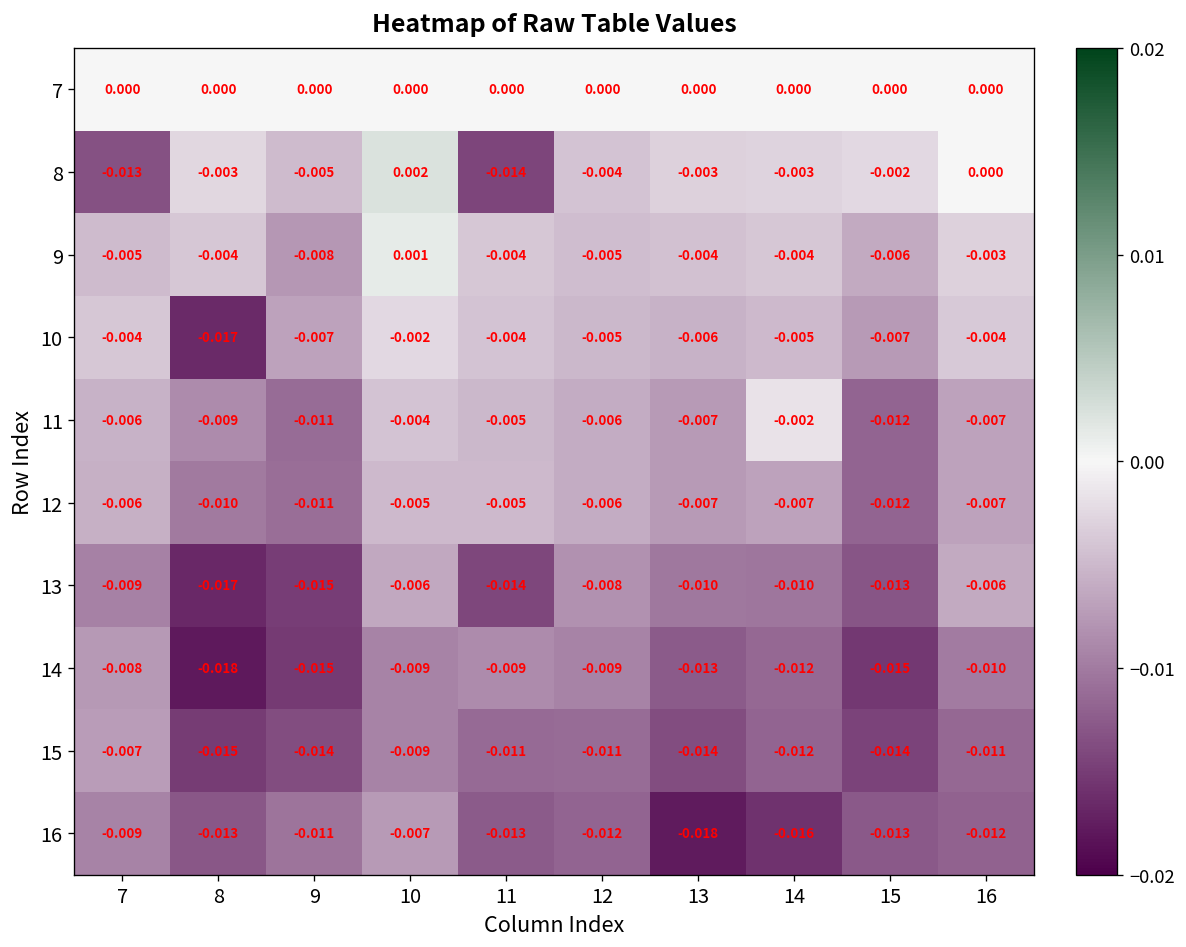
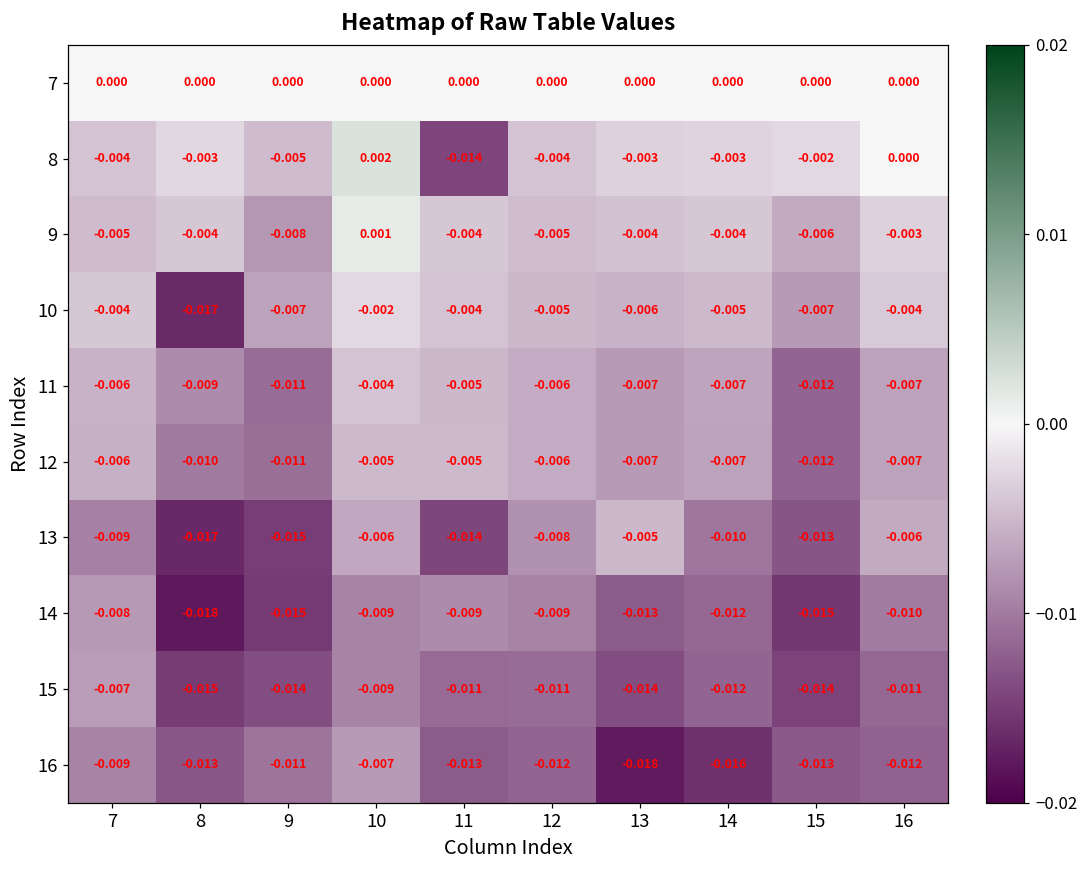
  {
    "7": {
      "7": 0.000,
      "8": 0.000,
      "9": 0.000,
      "10": 0.000,
      "11": 0.000,
      "12": 0.000,
      "13": 0.000,
      "14": 0.000,
      "15": 0.000,
      "16": 0.000
    },
    "8": {
-     "7": -0.013,
+     "7": -0.004,
      "8": -0.003,
      "9": -0.005,
      "10": 0.002,
      "11": -0.014,
      "12": -0.004,
      "13": -0.003,
      "14": -0.003,
      "15": -0.002,
      "16": 0.000
    },
    "9": {
      "7": -0.005,
      "8": -0.004,
      "9": -0.008,
      "10": 0.001,
      "11": -0.004,
      "12": -0.005,
      "13": -0.004,
      "14": -0.004,
      "15": -0.006,
      "16": -0.003
    },
    "10": {
      "7": -0.004,
      "8": -0.017,
      "9": -0.007,
      "10": -0.002,
      "11": -0.004,
      "12": -0.005,
      "13": -0.006,
      "14": -0.005,
      "15": -0.007,
      "16": -0.004
    },
    "11": {
      "7": -0.006,
      "8": -0.009,
      "9": -0.011,
      "10": -0.004,
      "11": -0.005,
      "12": -0.006,
      "13": -0.007,
-     "14": -0.002,
+     "14": -0.007,
      "15": -0.012,
      "16": -0.007
    },
    "12": {
      "7": -0.006,
      "8": -0.010,
      "9": -0.011,
      "10": -0.005,
      "11": -0.005,
      "12": -0.006,
      "13": -0.007,
      "14": -0.007,
      "15": -0.012,
      "16": -0.007
    },
    "13": {
      "7": -0.009,
      "8": -0.017,
      "9": -0.015,
      "10": -0.006,
      "11": -0.014,
      "12": -0.008,
-     "13": -0.010,
+     "13": -0.005,
      "14": -0.010,
      "15": -0.013,
      "16": -0.006
    },
    "14": {
      "7": -0.008,
      "8": -0.018,
      "9": -0.015,
      "10": -0.009,
      "11": -0.009,
      "12": -0.009,
      "13": -0.013,
      "14": -0.012,
      "15": -0.015,
      "16": -0.010
    },
    "15": {
      "7": -0.007,
      "8": -0.015,
      "9": -0.014,
      "10": -0.009,
      "11": -0.011,
      "12": -0.011,
      "13": -0.014,
      "14": -0.012,
      "15": -0.014,
      "16": -0.011
    },
    "16": {
      "7": -0.009,
      "8": -0.013,
      "9": -0.011,
      "10": -0.007,
      "11": -0.013,
      "12": -0.012,
      "13": -0.018,
      "14": -0.016,
      "15": -0.013,
      "16": -0.012
    }
  }
